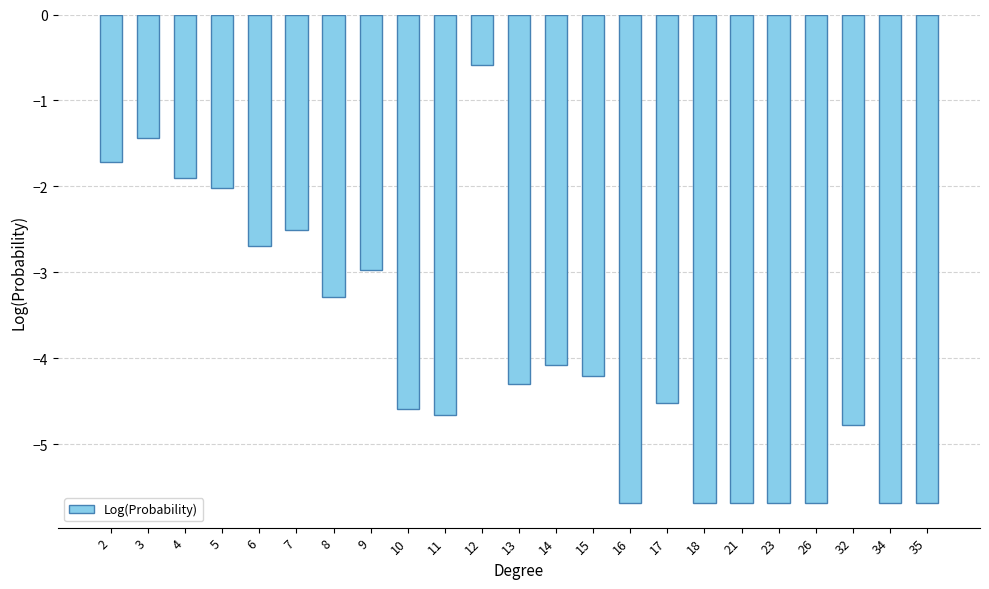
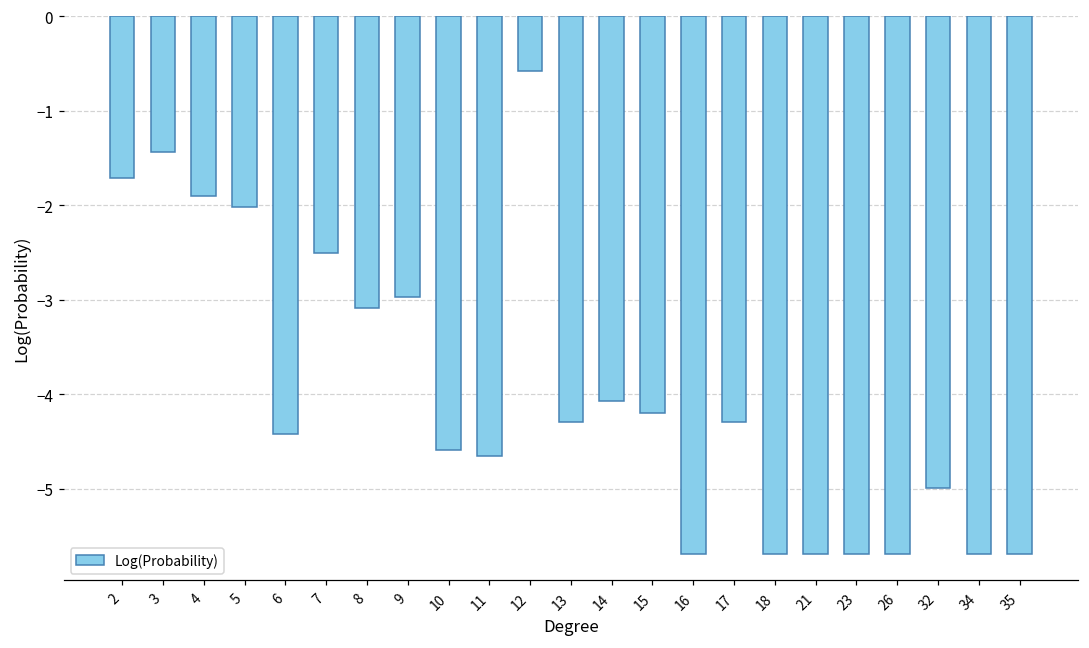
  {
    "2": -1.7,
    "3": -1.4,
    "4": -1.9,
    "5": -2.0,
-   "6": -2.7,
+   "6": -4.4,
    "7": -2.5,
-   "8": -3.3,
+   "8": -3.1,
    "9": -3.0,
    "10": -4.6,
    "11": -4.7,
    "12": -0.6,
    "13": -4.3,
    "14": -4.1,
    "15": -4.2,
    "16": -5.7,
-   "17": -4.5,
+   "17": -4.3,
    "18": -5.7,
    "21": -5.7,
    "23": -5.7,
    "26": -5.7,
-   "32": -4.8,
+   "32": -5.0,
    "34": -5.7,
    "35": -5.7
  }
